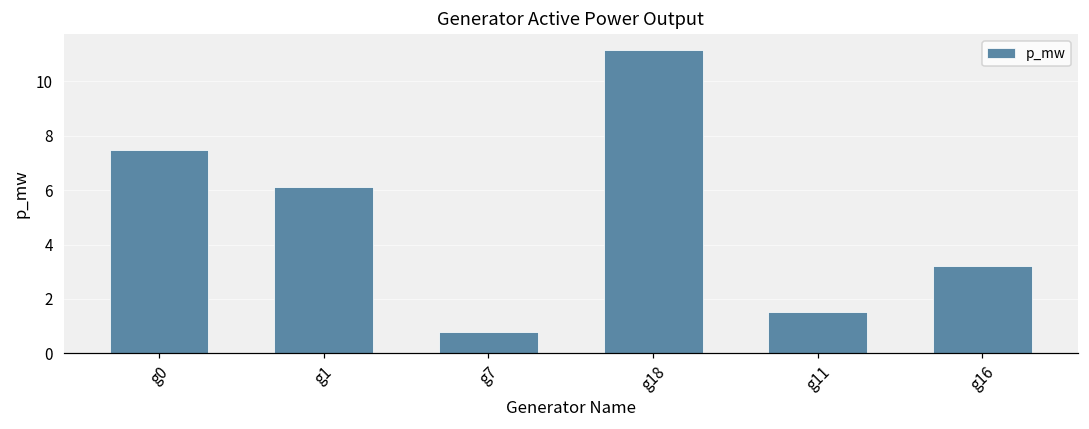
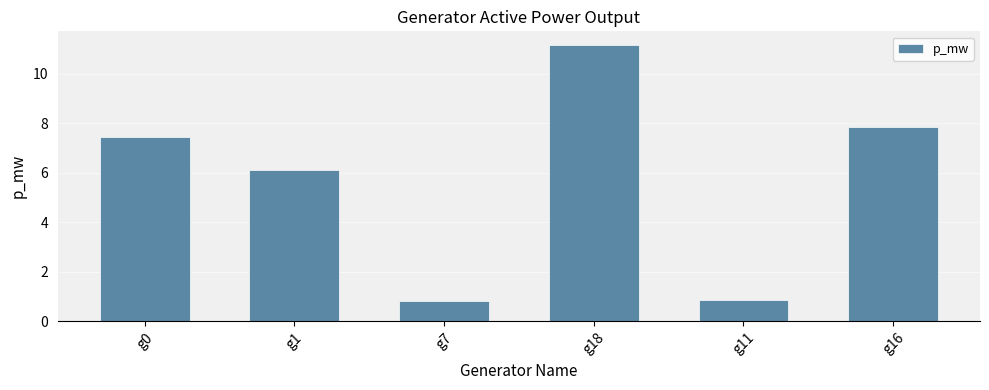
  {
    "g0": 7.5,
    "g1": 6.1,
    "g7": 0.8,
    "g18": 11.2,
-   "g11": 1.5,
-   "g16": 3.2
+   "g11": 0.8,
+   "g16": 7.9
  }
